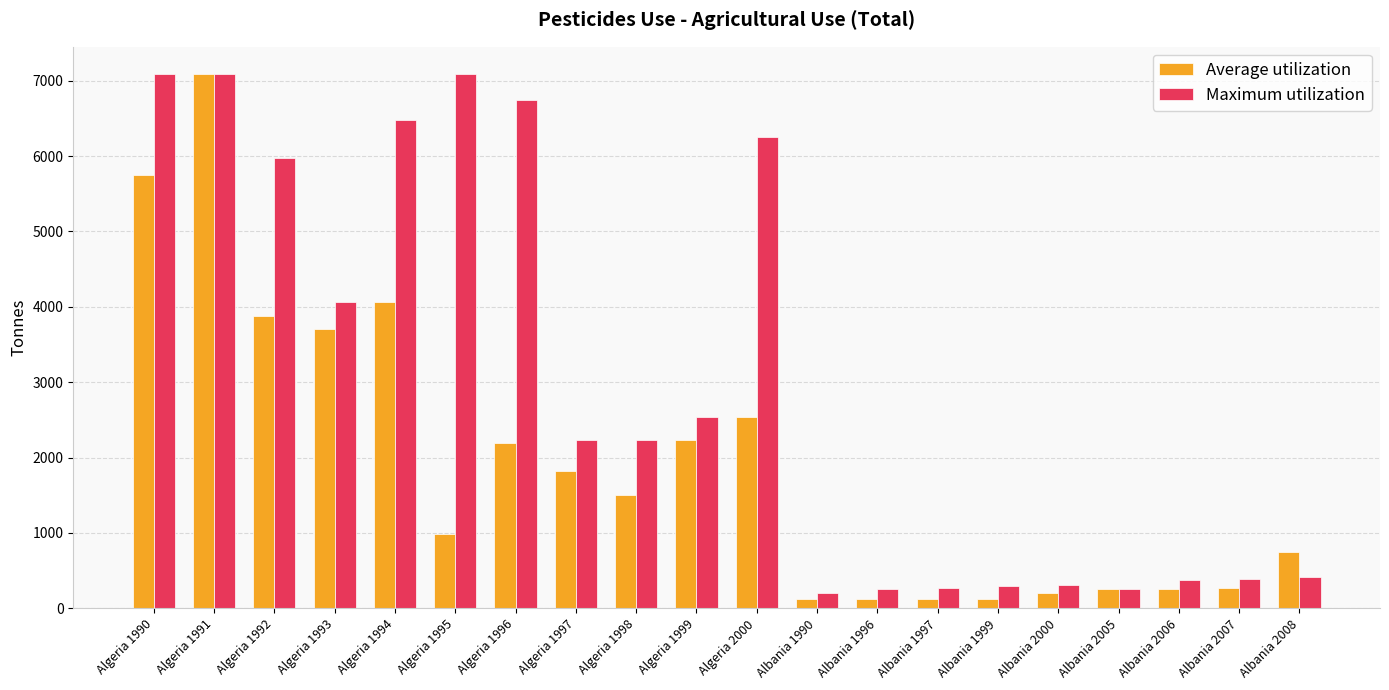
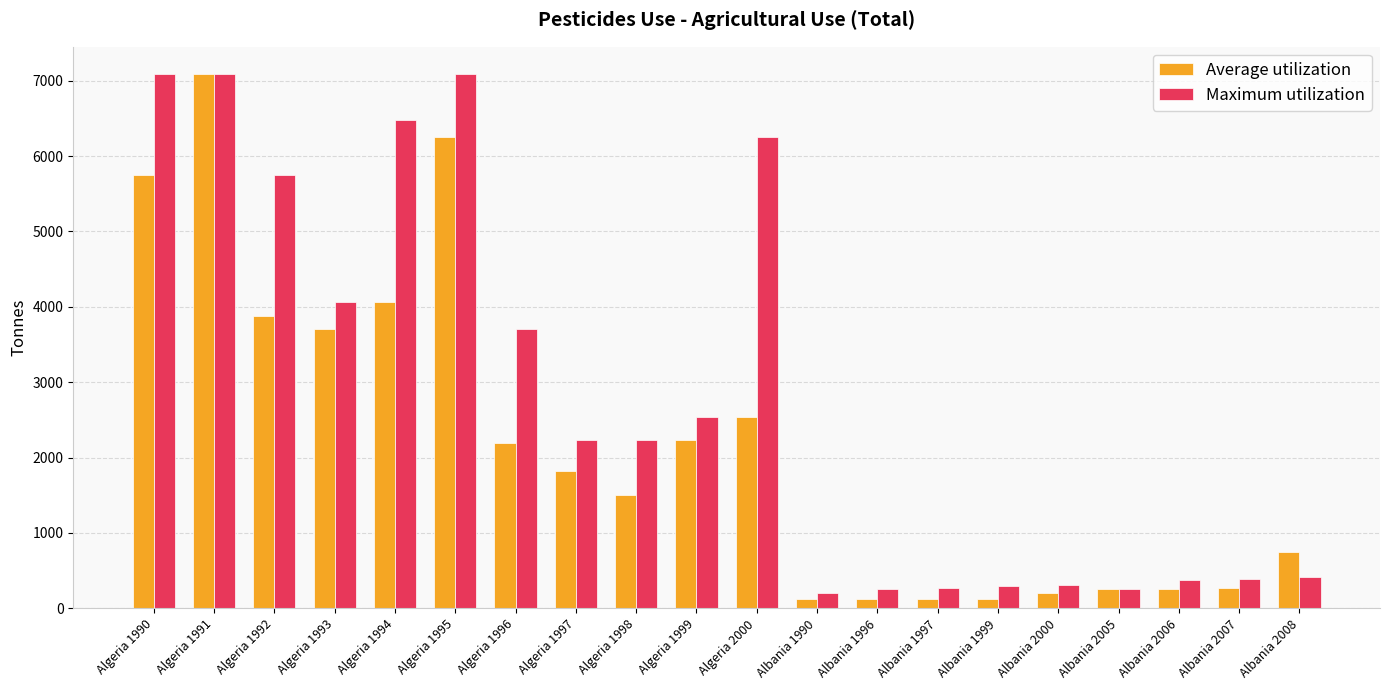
  {
    "Average utilization": {
      "Algeria 1990": 5700,
      "Algeria 1991": 7100,
      "Algeria 1992": 3900,
      "Algeria 1993": 3700,
      "Algeria 1994": 4100,
-     "Algeria 1995": 1000,
+     "Algeria 1995": 6300,
      "Algeria 1996": 2200,
      "Algeria 1997": 1800,
      "Algeria 1998": 1500,
      "Algeria 1999": 2200,
      "Algeria 2000": 2500,
      "Albania 1990": 100,
      "Albania 1996": 100,
      "Albania 1997": 100,
      "Albania 1999": 100,
      "Albania 2000": 200,
      "Albania 2005": 300,
      "Albania 2006": 300,
      "Albania 2007": 300,
      "Albania 2008": 700
    },
    "Maximum utilization": {
      "Algeria 1990": 7100,
      "Algeria 1991": 7100,
-     "Algeria 1992": 6000,
+     "Algeria 1992": 5700,
      "Algeria 1993": 4100,
      "Algeria 1994": 6500,
      "Algeria 1995": 7100,
-     "Algeria 1996": 6700,
+     "Algeria 1996": 3700,
      "Algeria 1997": 2200,
      "Algeria 1998": 2200,
      "Algeria 1999": 2500,
      "Algeria 2000": 6300,
      "Albania 1990": 200,
      "Albania 1996": 300,
      "Albania 1997": 300,
      "Albania 1999": 300,
      "Albania 2000": 300,
      "Albania 2005": 300,
      "Albania 2006": 400,
      "Albania 2007": 400,
      "Albania 2008": 400
    }
  }
